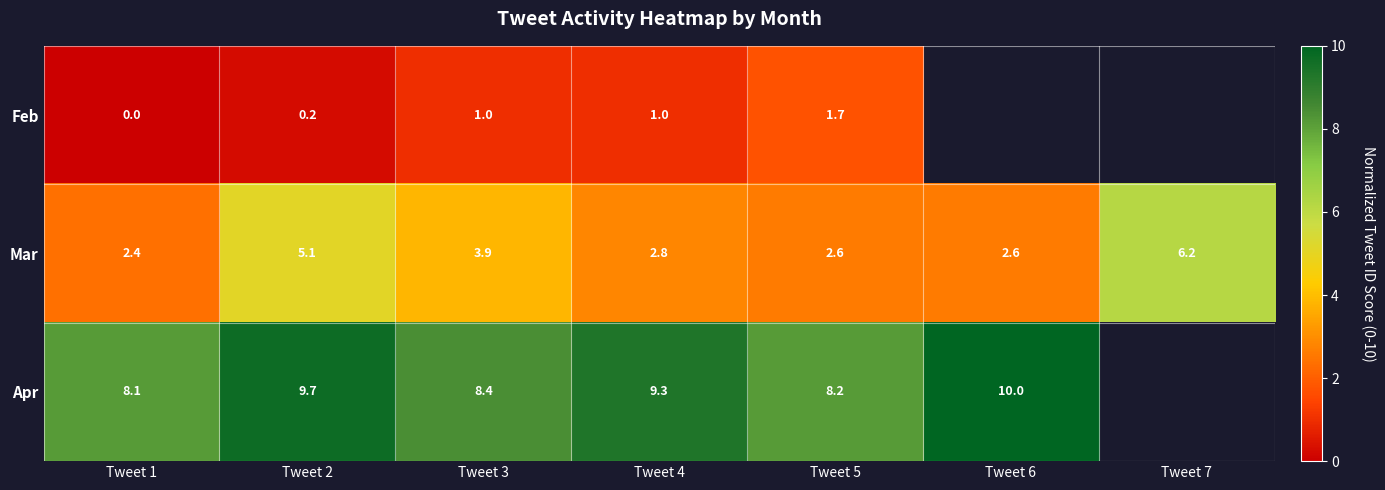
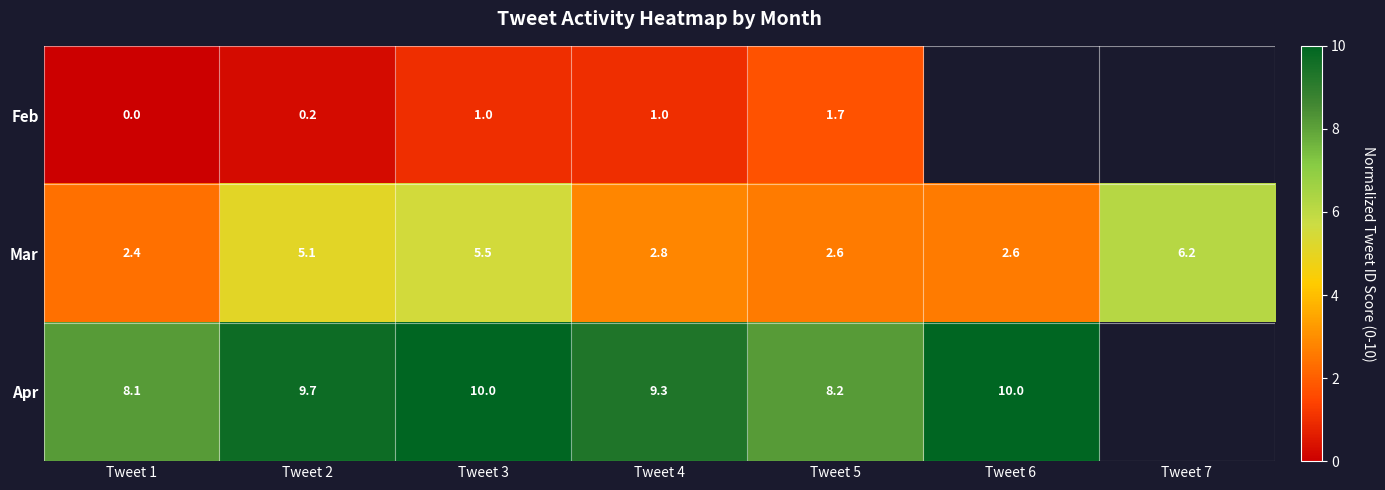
  {
    "Feb": {
      "Tweet 1": 0.0,
      "Tweet 2": 0.2,
      "Tweet 3": 1.0,
      "Tweet 4": 1.0,
      "Tweet 5": 1.7
    },
    "Mar": {
      "Tweet 1": 2.4,
      "Tweet 2": 5.1,
-     "Tweet 3": 3.9,
+     "Tweet 3": 5.5,
      "Tweet 4": 2.8,
      "Tweet 5": 2.6,
      "Tweet 6": 2.6,
      "Tweet 7": 6.2
    },
    "Apr": {
      "Tweet 1": 8.1,
      "Tweet 2": 9.7,
-     "Tweet 3": 8.4,
+     "Tweet 3": 10.0,
      "Tweet 4": 9.3,
      "Tweet 5": 8.2,
      "Tweet 6": 10.0
    }
  }
